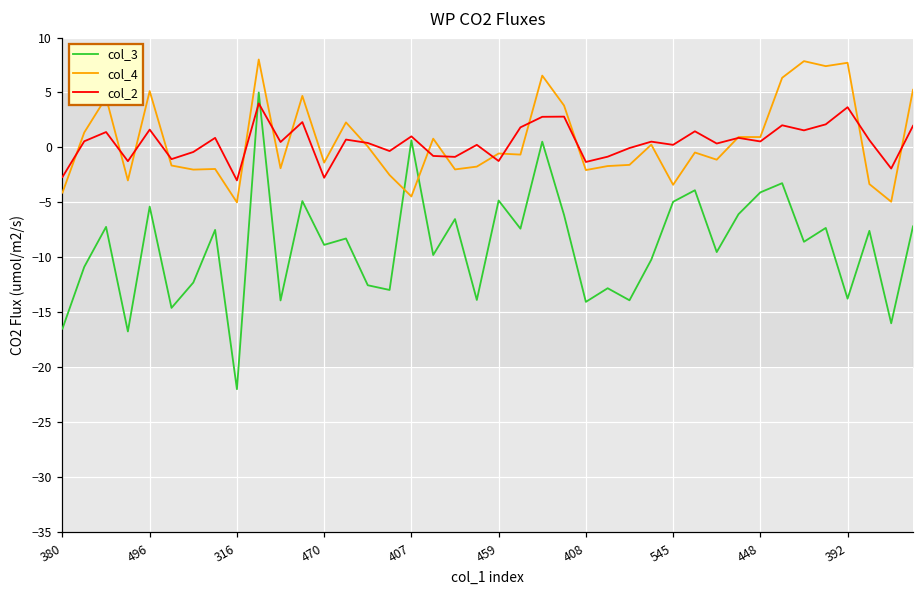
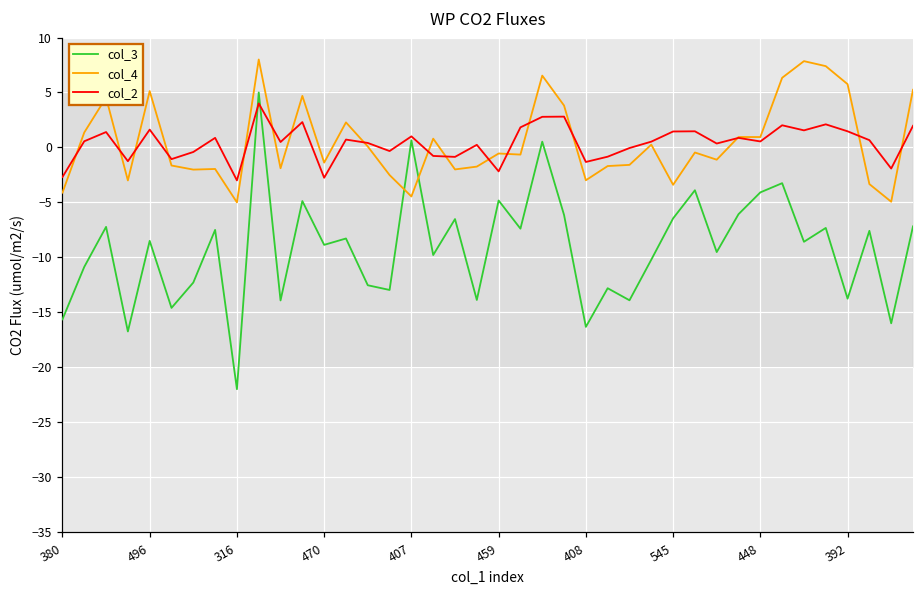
  {
    "col_3": {
-     "380": -16.5,
-     "496": -5,
+     "380": -15.6,
+     "496": -9,
      "316": -22,
      "470": -9,
      "407": 1,
      "459": -5,
-     "408": -14,
-     "545": -5,
+     "408": -16,
+     "545": -6,
      "448": -4,
      "392": -14
    },
    "col_4": {
      "380": -4,
      "316": -5,
      "470": -1,
      "407": -4,
      "459": -1,
-     "408": -2,
+     "408": -3,
      "545": -3,
      "448": 1,
-     "392": 8
+     "392": 6
    },
    "col_2": {
      "380": -3,
      "496": 2,
      "316": -3,
      "470": -3,
      "407": 1,
-     "459": -1,
+     "459": -2,
      "408": -1,
-     "545": 0,
+     "545": 1,
      "448": 1,
-     "392": 4
+     "392": 1
    }
  }
